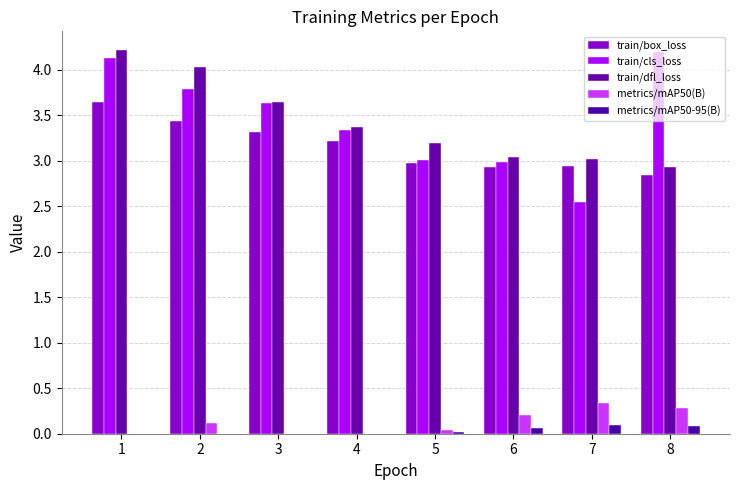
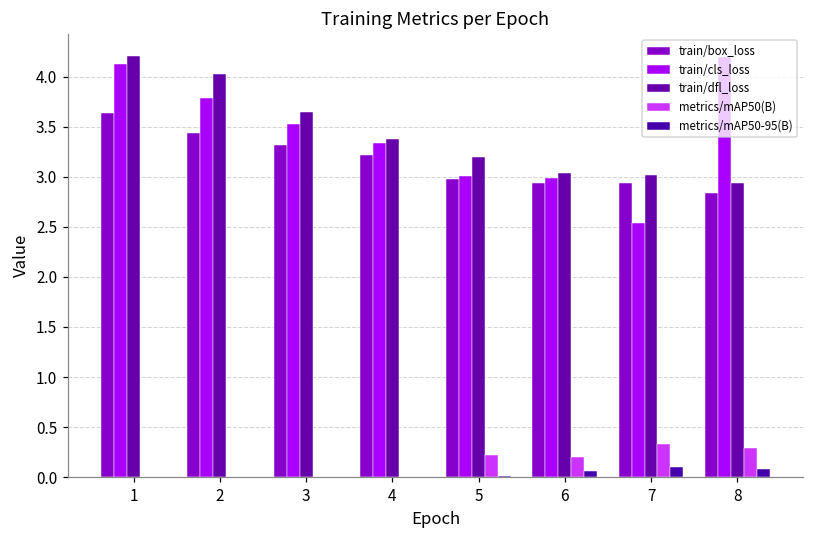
  {
    "train/cls_loss": {
      "1": 4.1,
      "2": 3.8,
-     "3": 3.6,
+     "3": 3.5,
      "4": 3.3,
      "5": 3.0,
      "6": 3.0,
      "7": 2.5
    },
    "metrics/mAP50(B)": {
-     "2": 0.1,
-     "5": 0.0,
+     "2": 0.0,
+     "5": 0.2,
      "6": 0.2,
      "7": 0.3,
      "8": 0.3
    }
  }
